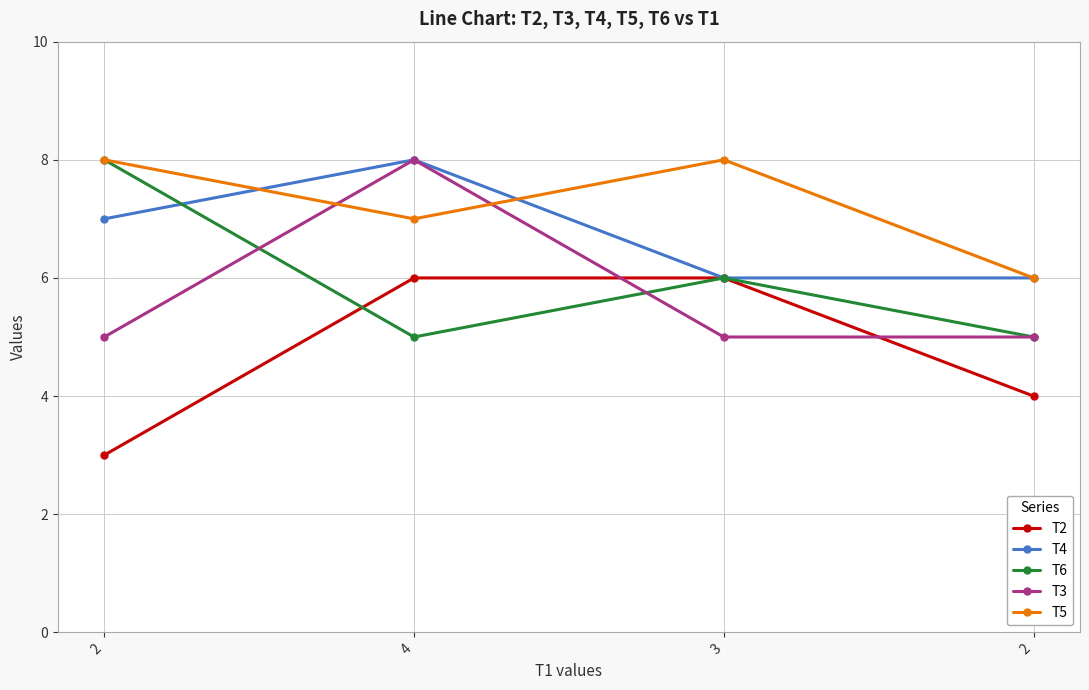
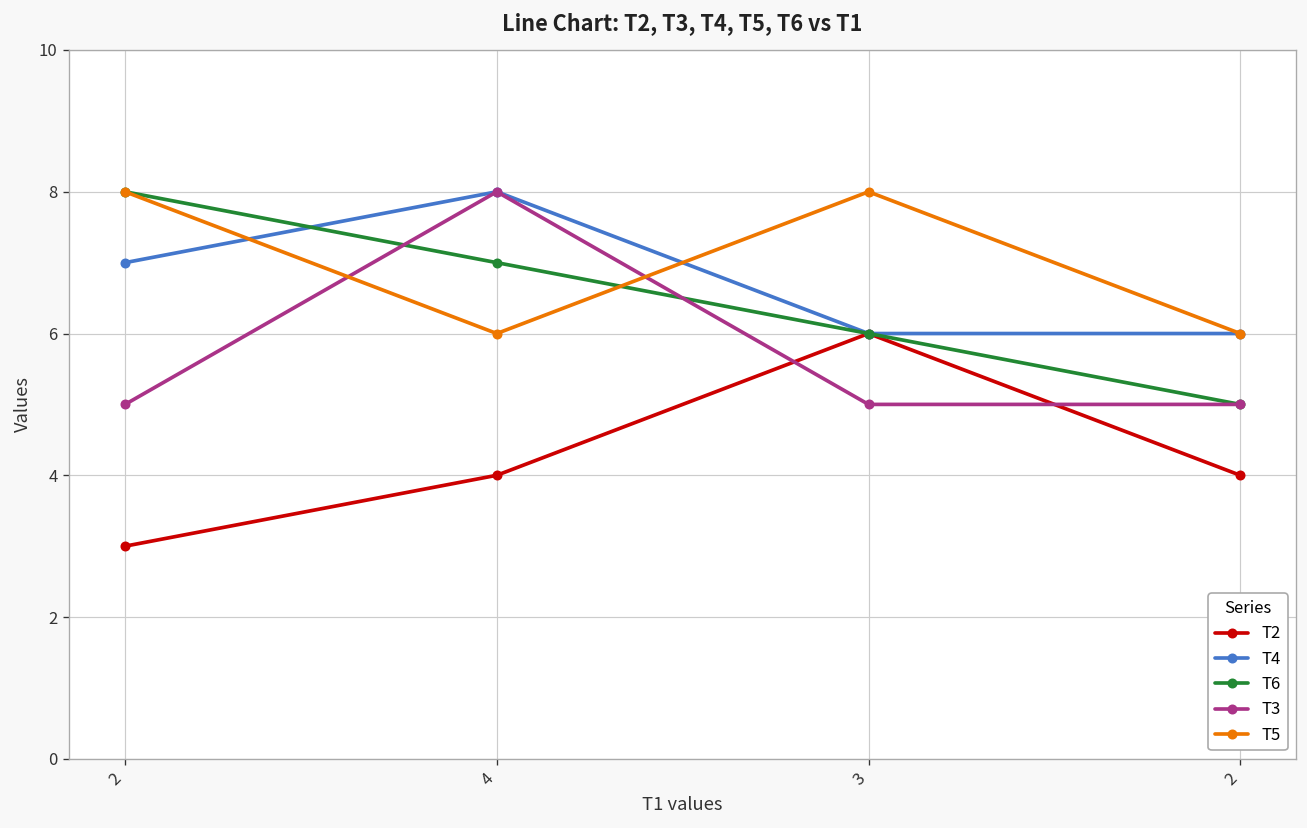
  {
    "T2": {
-     "4": 6
+     "4": 4
    },
    "T6": {
-     "4": 5
+     "4": 7
    },
    "T3": {
      "3": 5
    },
    "T5": {
-     "4": 7,
+     "4": 6,
      "3": 8
    }
  }
